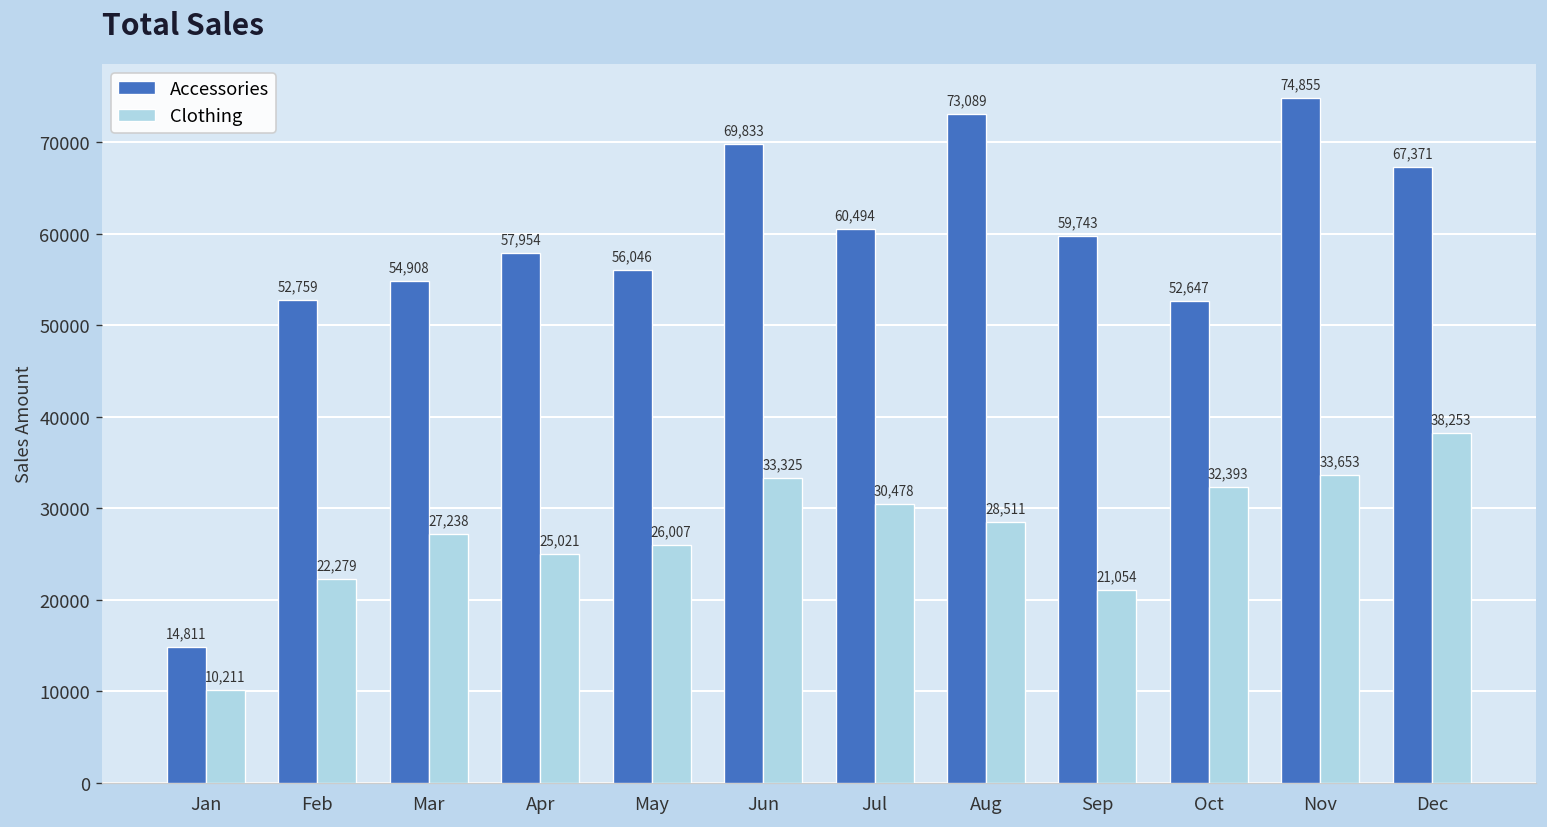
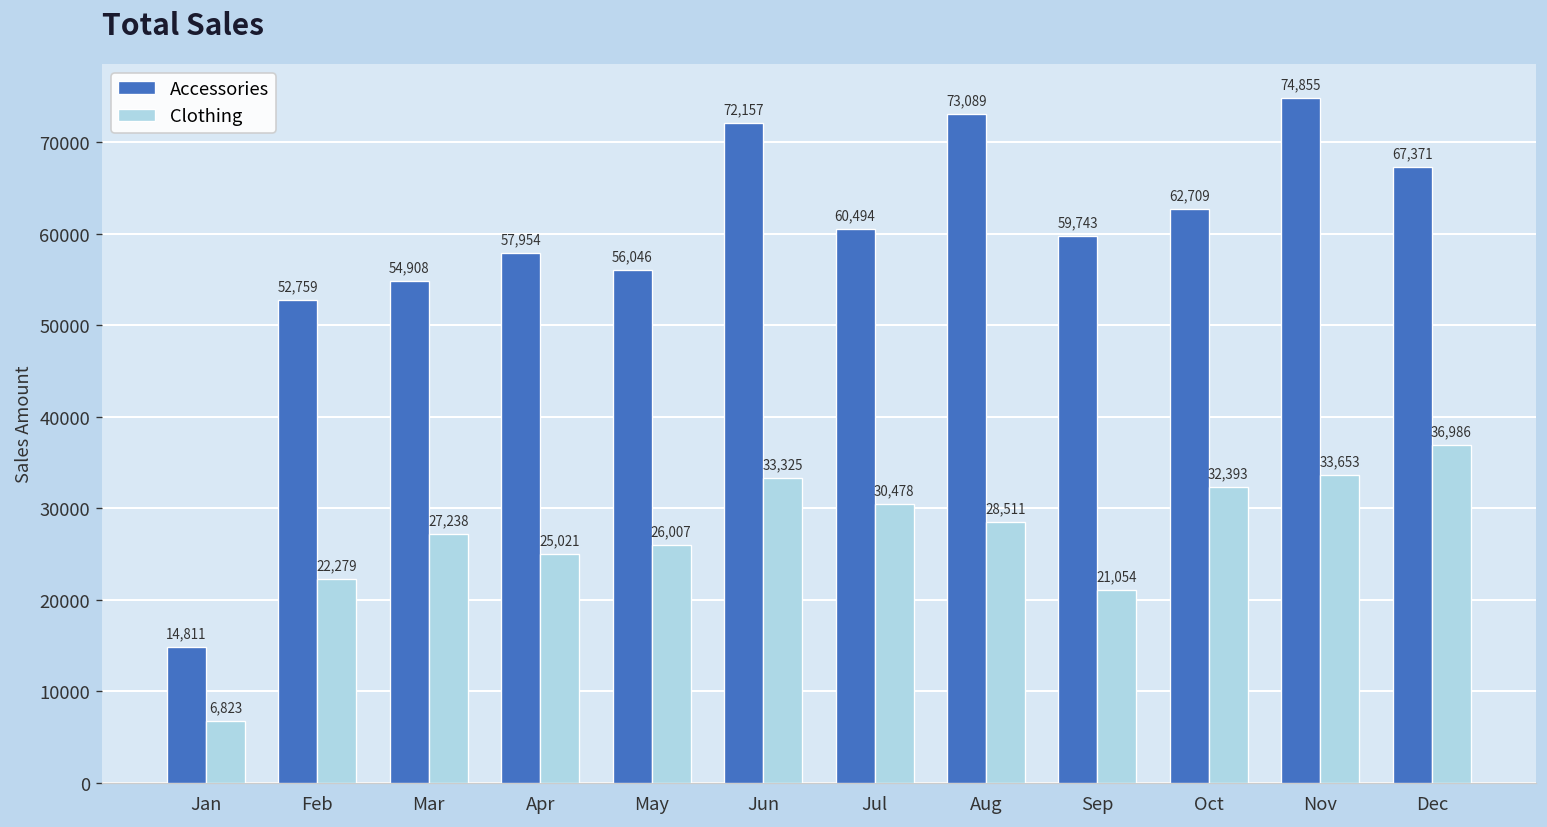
  {
    "Accessories": {
      "Jan": "14,811",
      "Feb": "52,759",
      "Mar": "54,908",
      "Apr": "57,954",
      "May": "56,046",
-     "Jun": "69,833",
+     "Jun": "72,157",
      "Jul": "60,494",
      "Aug": "73,089",
      "Sep": "59,743",
-     "Oct": "52,647",
+     "Oct": "62,709",
      "Nov": "74,855",
      "Dec": "67,371"
    },
    "Clothing": {
-     "Jan": "10,211",
+     "Jan": "6,823",
      "Feb": "22,279",
      "Mar": "27,238",
      "Apr": "25,021",
      "May": "26,007",
      "Jun": "33,325",
      "Jul": "30,478",
      "Aug": "28,511",
      "Sep": "21,054",
      "Oct": "32,393",
      "Nov": "33,653",
-     "Dec": "38,253"
+     "Dec": "36,986"
    }
  }
